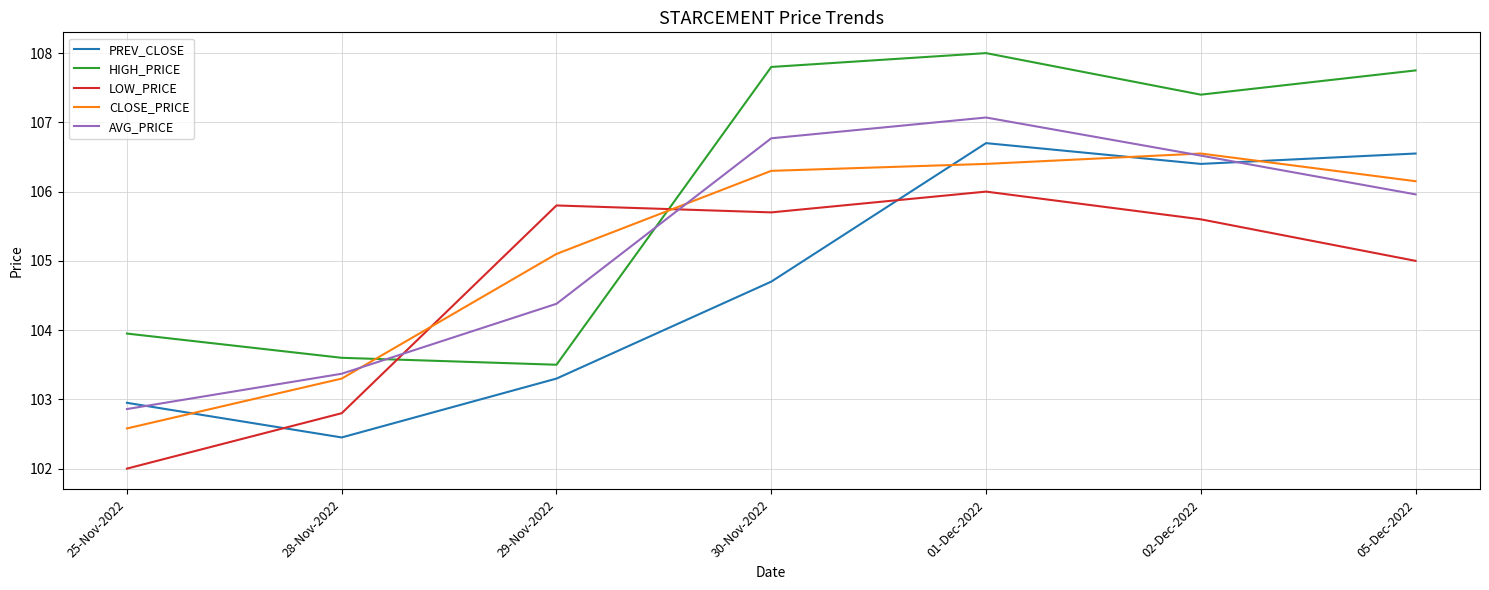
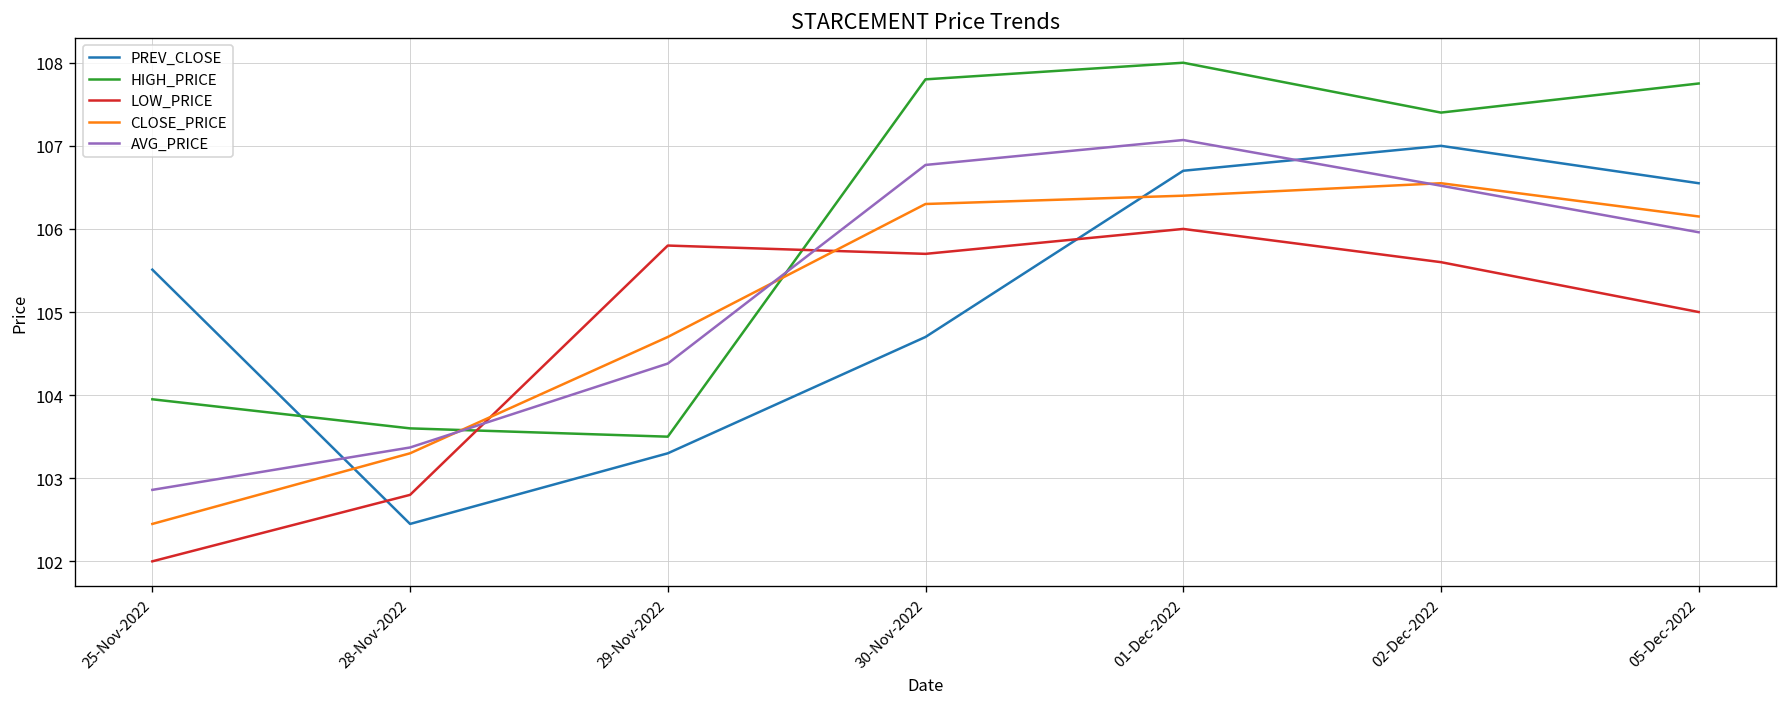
  {
    "PREV_CLOSE": {
-     "25-Nov-2022": 103.0,
+     "25-Nov-2022": 105.5,
      "28-Nov-2022": 102.5,
      "29-Nov-2022": 103.3,
      "30-Nov-2022": 104.7,
      "01-Dec-2022": 106.7,
-     "02-Dec-2022": 106.4,
+     "02-Dec-2022": 107.0,
      "05-Dec-2022": 106.6
    },
    "HIGH_PRICE": {
      "25-Nov-2022": 104.0,
      "28-Nov-2022": 103.6,
      "29-Nov-2022": 103.5,
      "30-Nov-2022": 107.8,
      "01-Dec-2022": 108.0,
      "02-Dec-2022": 107.4,
      "05-Dec-2022": 107.8
    },
    "LOW_PRICE": {
      "25-Nov-2022": 102.0,
      "28-Nov-2022": 102.8,
      "29-Nov-2022": 105.8,
      "30-Nov-2022": 105.7,
      "01-Dec-2022": 106.0,
      "02-Dec-2022": 105.6,
      "05-Dec-2022": 105.0
    },
    "CLOSE_PRICE": {
-     "25-Nov-2022": 102.6,
+     "25-Nov-2022": 102.5,
      "28-Nov-2022": 103.3,
-     "29-Nov-2022": 105.1,
+     "29-Nov-2022": 104.7,
      "30-Nov-2022": 106.3,
      "01-Dec-2022": 106.4,
      "05-Dec-2022": 106.2
    },
    "AVG_PRICE": {
      "25-Nov-2022": 102.9,
      "28-Nov-2022": 103.4,
      "29-Nov-2022": 104.4,
      "30-Nov-2022": 106.8,
      "01-Dec-2022": 107.1,
      "05-Dec-2022": 106.0
    }
  }
